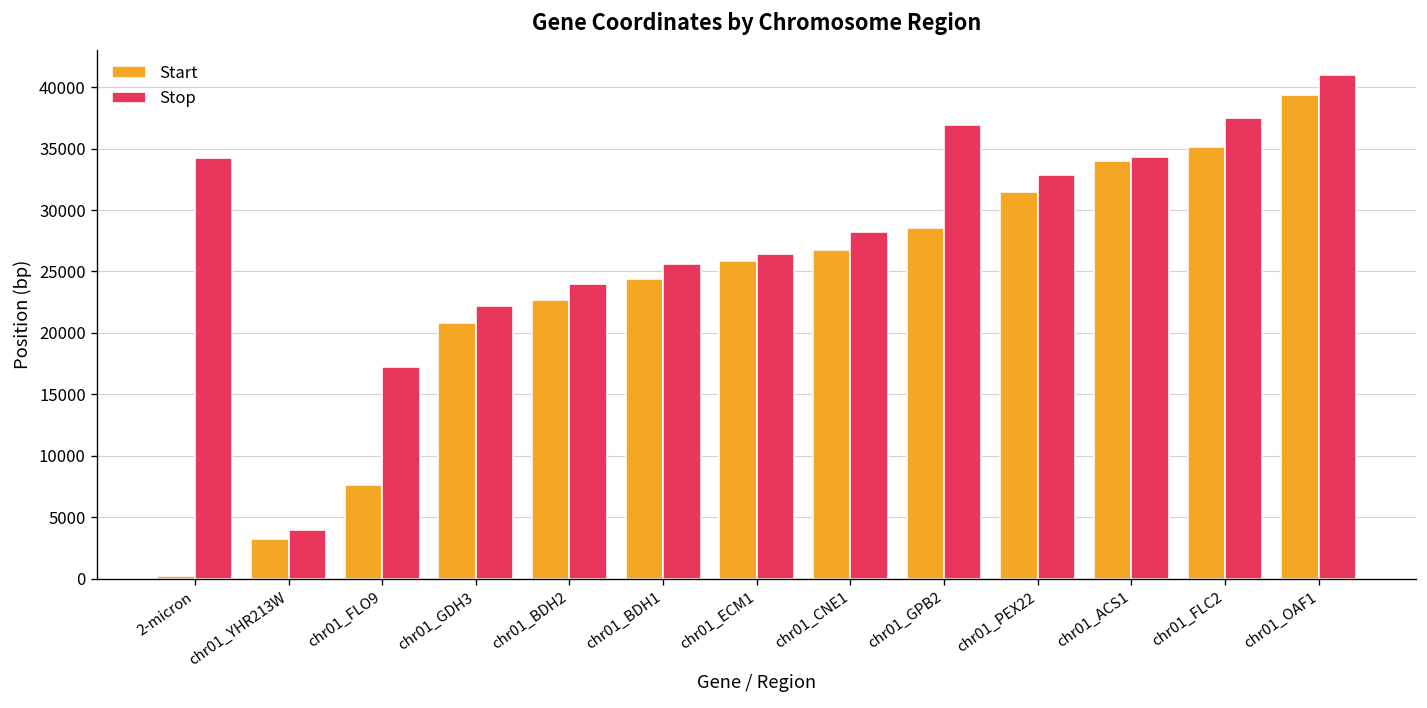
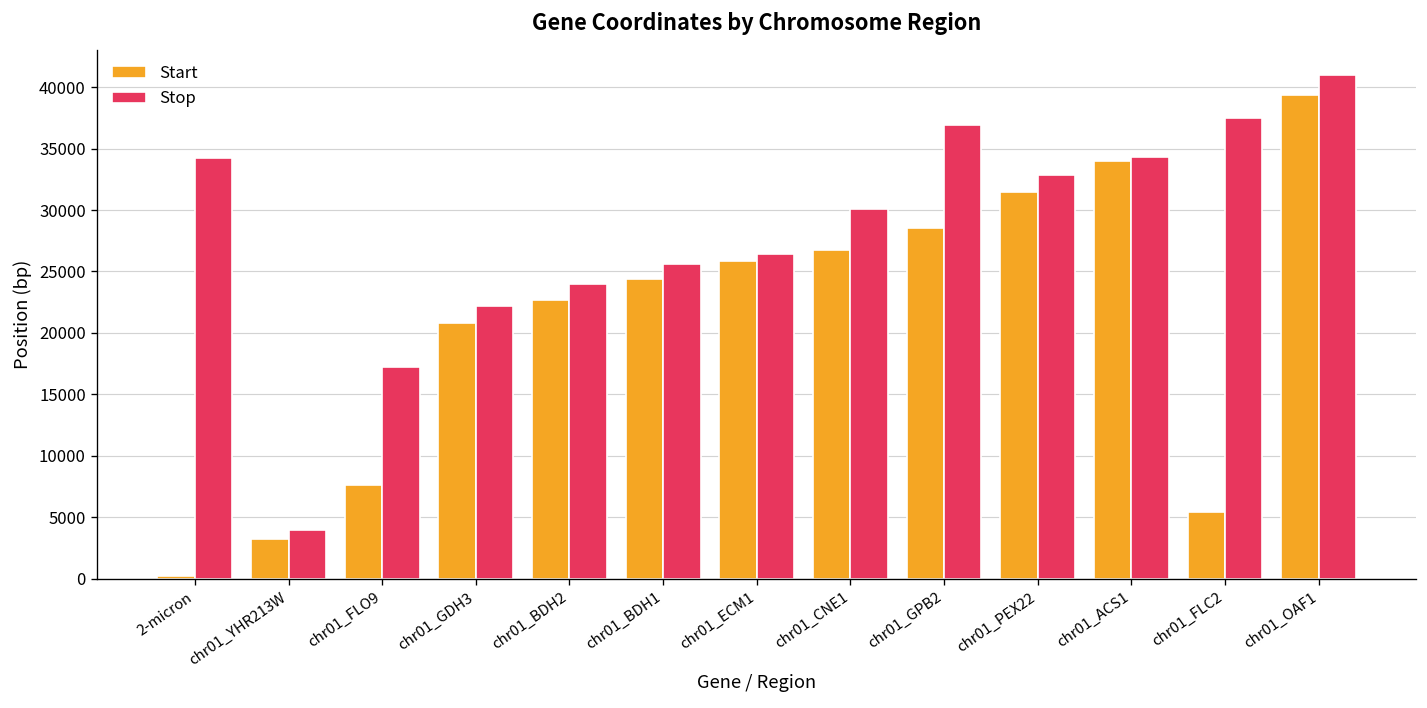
  {
    "Start": {
      "2-micron": 300,
      "chr01_YHR213W": 3300,
      "chr01_FLO9": 7600,
      "chr01_GDH3": 20800,
      "chr01_BDH2": 22700,
      "chr01_BDH1": 24400,
      "chr01_ECM1": 25800,
      "chr01_CNE1": 26700,
      "chr01_GPB2": 28500,
      "chr01_PEX22": 31400,
      "chr01_ACS1": 34000,
-     "chr01_FLC2": 35200,
+     "chr01_FLC2": 5500,
      "chr01_OAF1": 39400
    },
    "Stop": {
      "2-micron": 34200,
      "chr01_YHR213W": 4000,
      "chr01_FLO9": 17300,
      "chr01_GDH3": 22200,
      "chr01_BDH2": 24000,
      "chr01_BDH1": 25600,
      "chr01_ECM1": 26400,
-     "chr01_CNE1": 28200,
+     "chr01_CNE1": 30100,
      "chr01_GPB2": 36900,
      "chr01_PEX22": 32900,
      "chr01_ACS1": 34300,
      "chr01_FLC2": 37500,
      "chr01_OAF1": 41000
    }
  }
